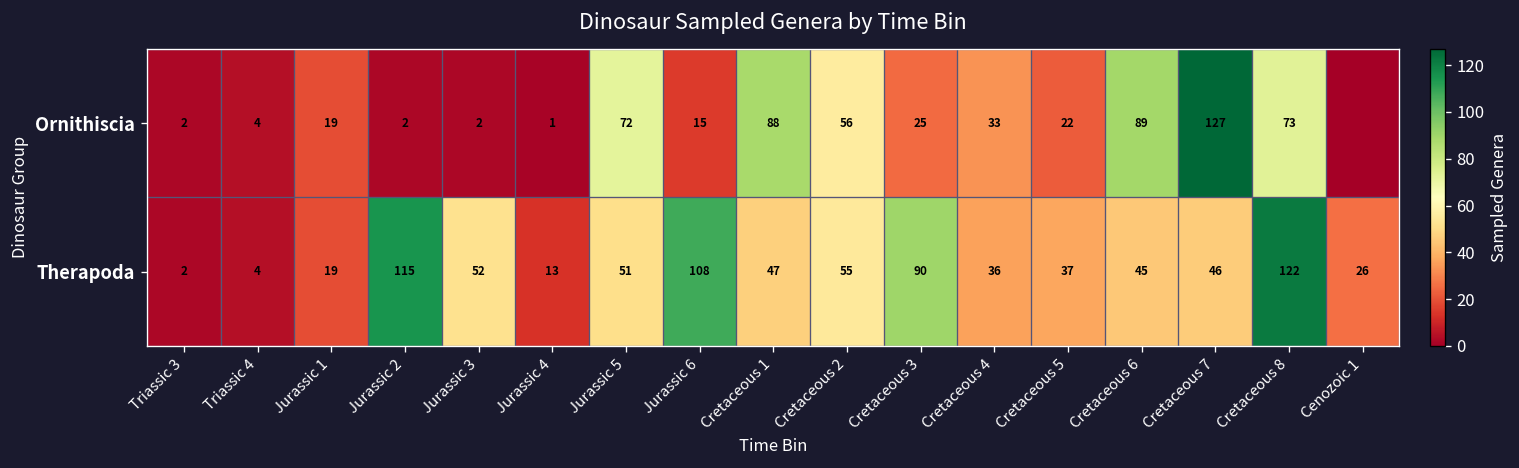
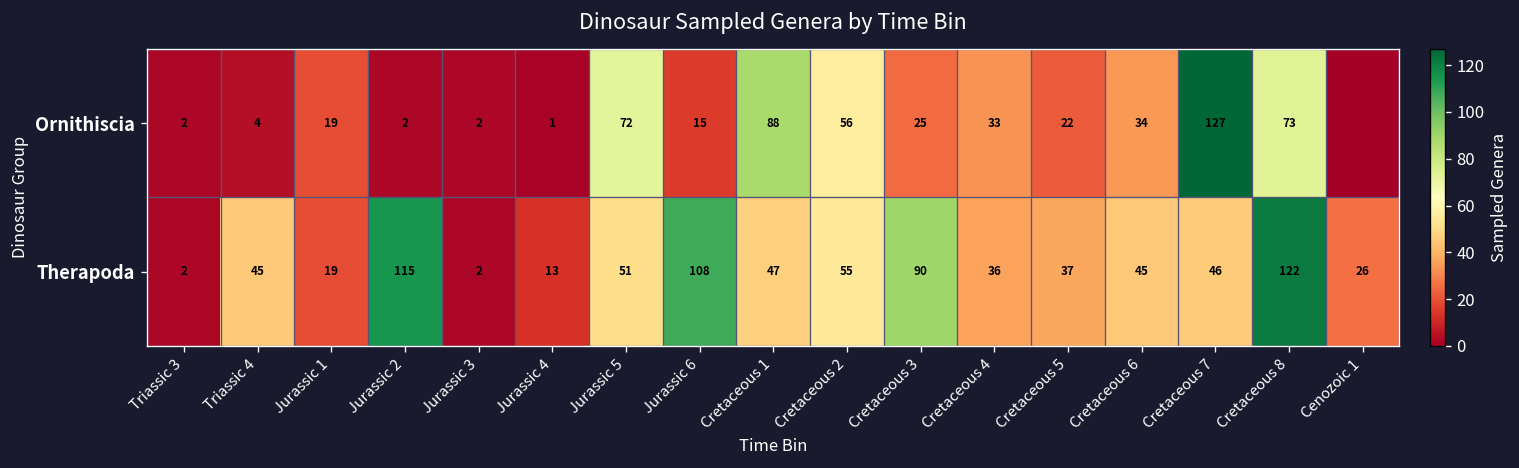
  {
    "Ornithiscia": {
      "Triassic 3": 2,
      "Triassic 4": 4,
      "Jurassic 1": 19,
      "Jurassic 2": 2,
      "Jurassic 3": 2,
      "Jurassic 4": 1,
      "Jurassic 5": 72,
      "Jurassic 6": 15,
      "Cretaceous 1": 88,
      "Cretaceous 2": 56,
      "Cretaceous 3": 25,
      "Cretaceous 4": 33,
      "Cretaceous 5": 22,
-     "Cretaceous 6": 89,
+     "Cretaceous 6": 34,
      "Cretaceous 7": 127,
      "Cretaceous 8": 73
    },
    "Therapoda": {
      "Triassic 3": 2,
-     "Triassic 4": 4,
+     "Triassic 4": 45,
      "Jurassic 1": 19,
      "Jurassic 2": 115,
-     "Jurassic 3": 52,
+     "Jurassic 3": 2,
      "Jurassic 4": 13,
      "Jurassic 5": 51,
      "Jurassic 6": 108,
      "Cretaceous 1": 47,
      "Cretaceous 2": 55,
      "Cretaceous 3": 90,
      "Cretaceous 4": 36,
      "Cretaceous 5": 37,
      "Cretaceous 6": 45,
      "Cretaceous 7": 46,
      "Cretaceous 8": 122,
      "Cenozoic 1": 26
    }
  }
